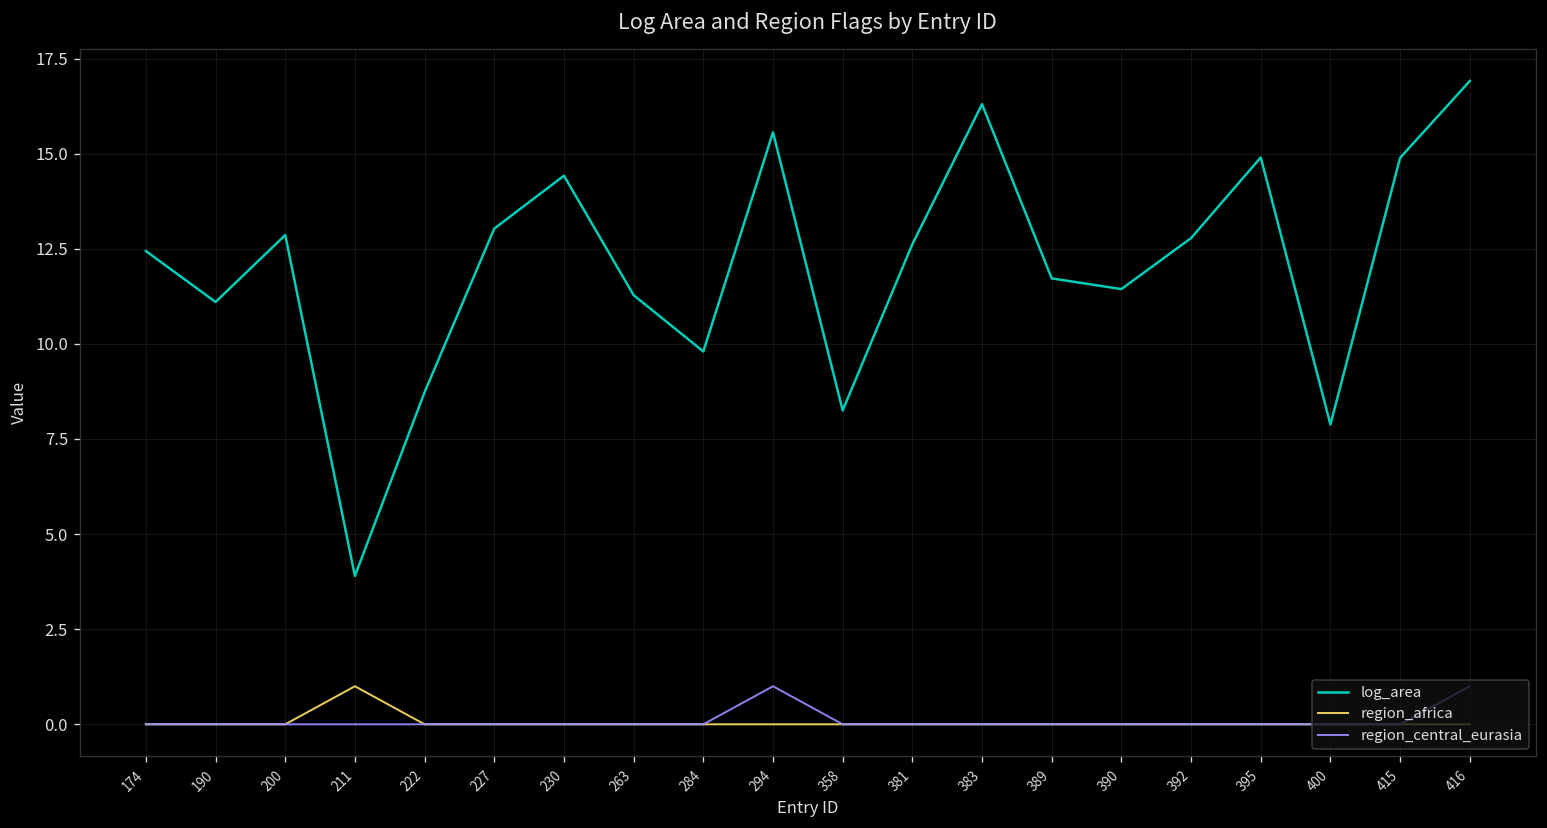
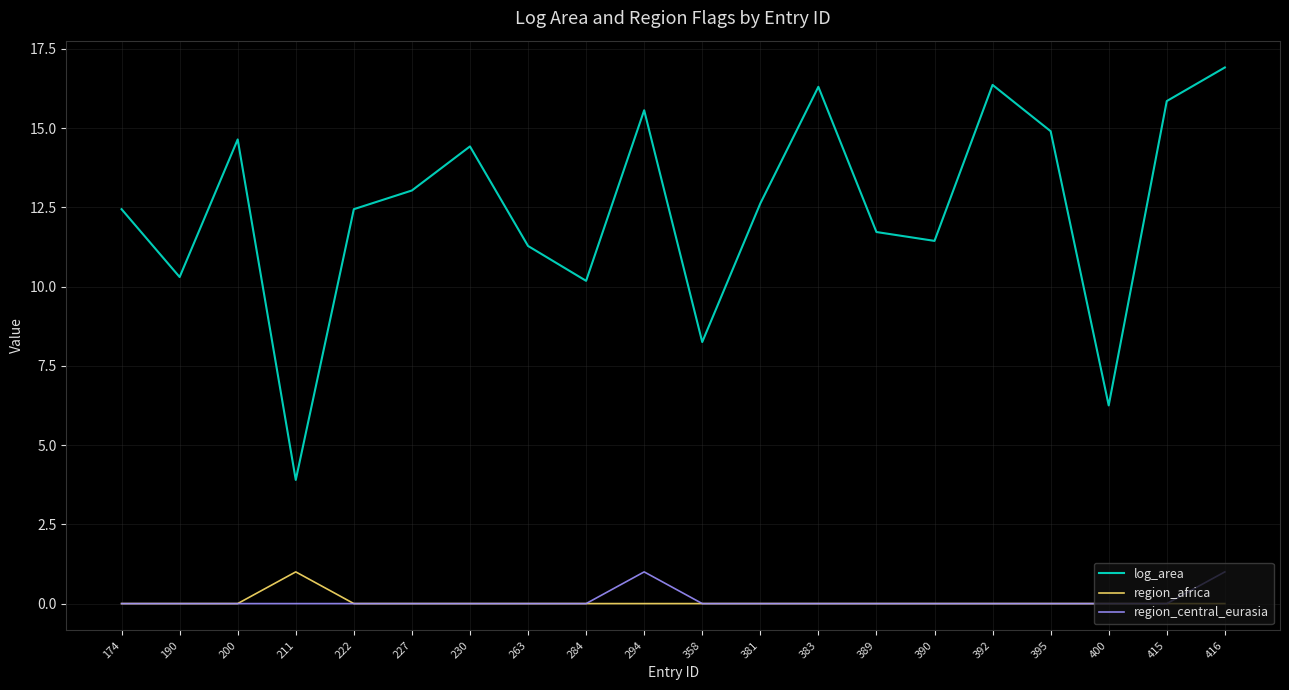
  {
    "log_area": {
      "174": 12.4,
-     "190": 11.1,
-     "200": 12.9,
+     "190": 10.3,
+     "200": 14.6,
      "211": 3.9,
-     "222": 8.7,
+     "222": 12.4,
      "227": 13.0,
      "230": 14.4,
      "263": 11.3,
-     "284": 9.8,
+     "284": 10.2,
      "294": 15.6,
      "358": 8.3,
      "381": 12.6,
      "383": 16.3,
      "389": 11.7,
      "390": 11.4,
-     "392": 12.8,
+     "392": 16.4,
      "395": 14.9,
-     "400": 7.9,
-     "415": 14.9,
+     "400": 6.3,
+     "415": 15.9,
      "416": 16.9
    },
    "region_africa": {
      "211": 1.0,
      "294": 0.0
    },
    "region_central_eurasia": {
      "211": 0.0,
      "294": 1.0
    }
  }
